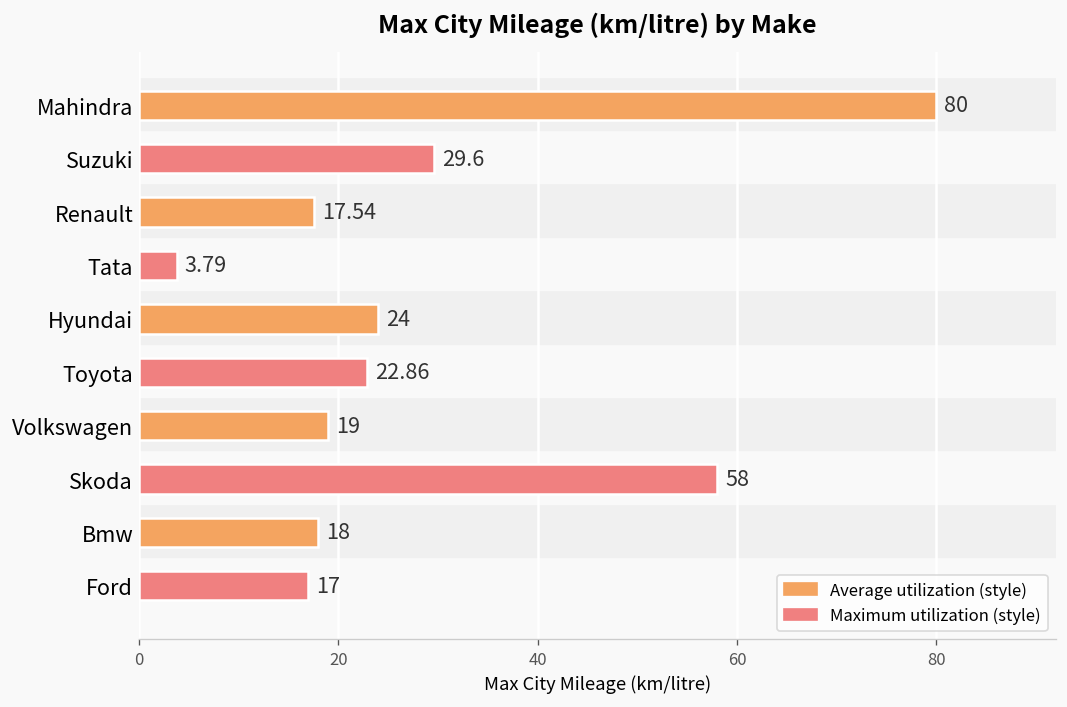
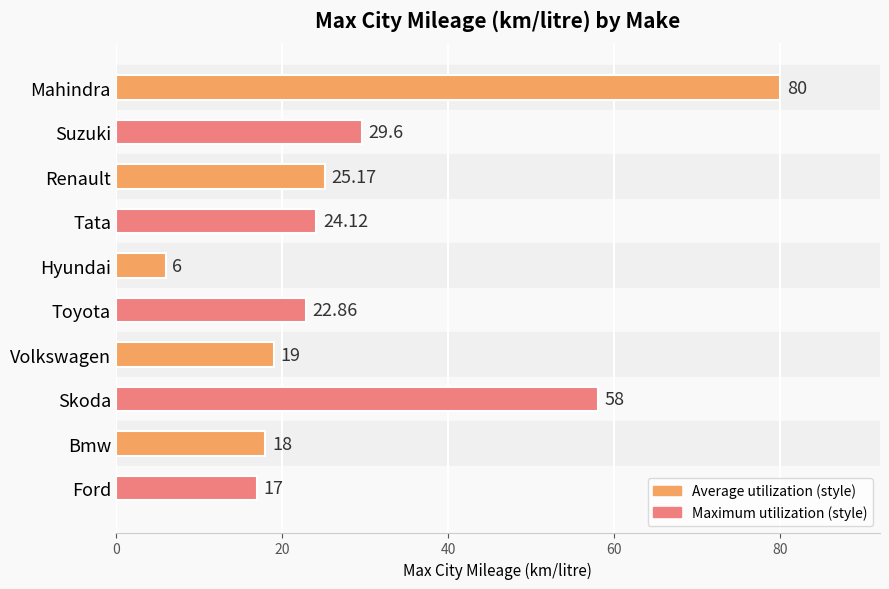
  {
    "Mahindra": 80,
    "Suzuki": 29.6,
-   "Renault": 17.54,
-   "Tata": 3.79,
-   "Hyundai": 24,
+   "Renault": 25.17,
+   "Tata": 24.12,
+   "Hyundai": 6,
    "Toyota": 22.86,
    "Volkswagen": 19,
    "Skoda": 58,
    "Bmw": 18,
    "Ford": 17
  }
